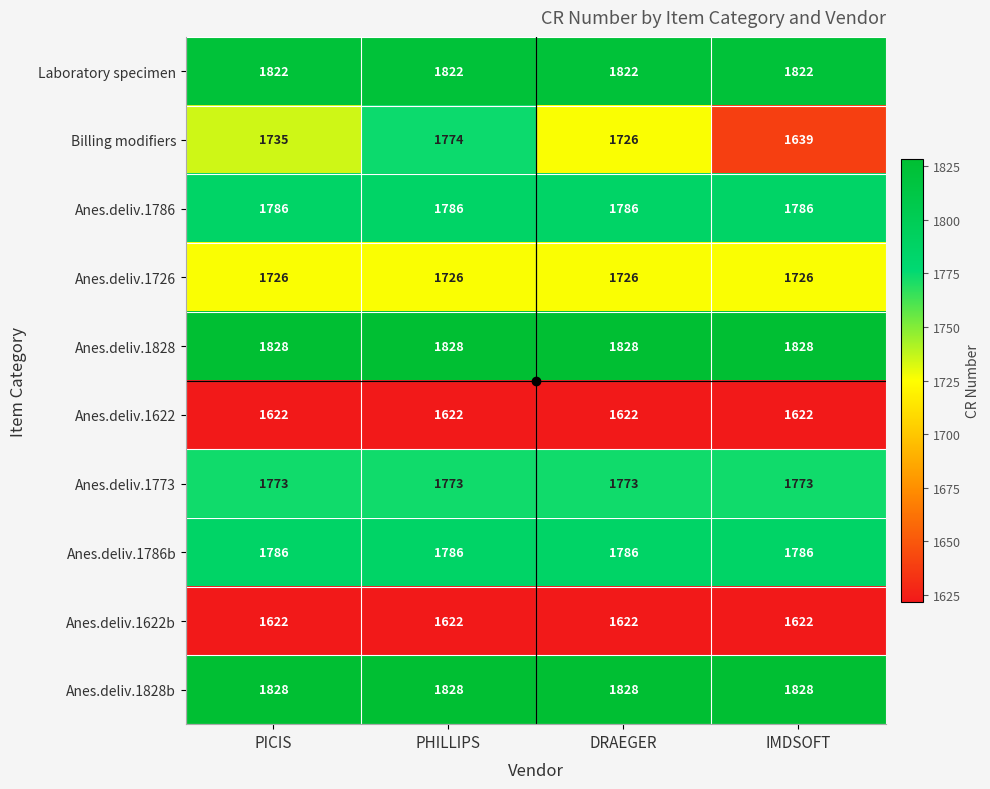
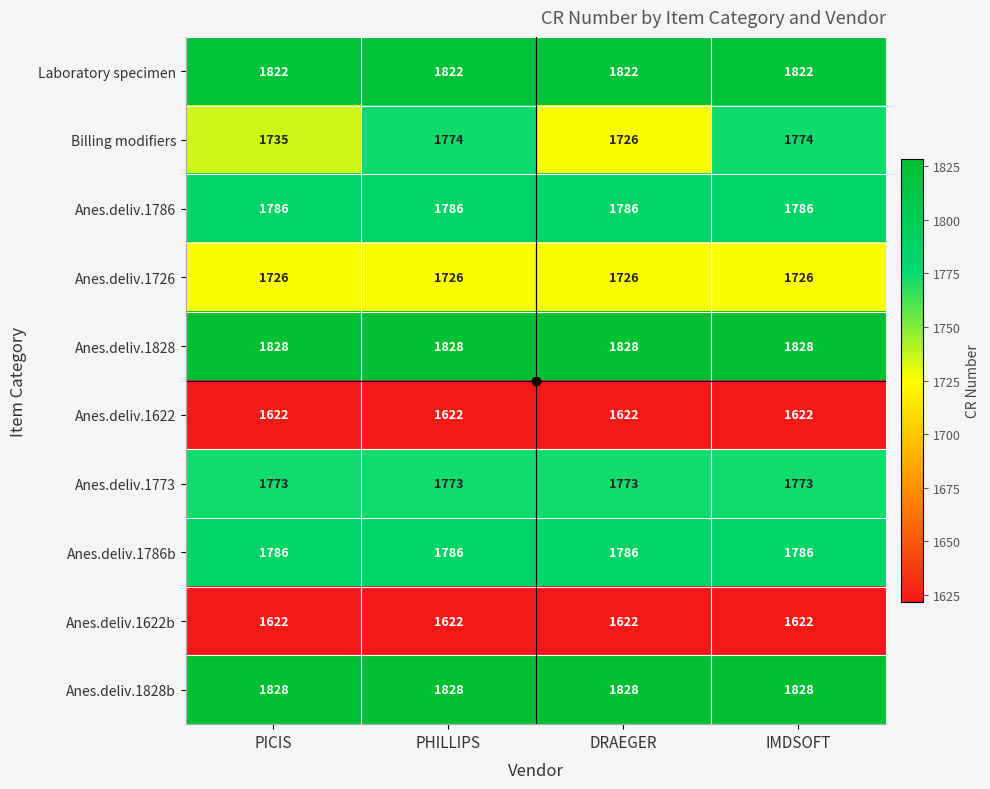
  {
    "Laboratory specimen": {
      "PICIS": 1822,
      "PHILLIPS": 1822,
      "DRAEGER": 1822,
      "IMDSOFT": 1822
    },
    "Billing modifiers": {
      "PICIS": 1735,
      "PHILLIPS": 1774,
      "DRAEGER": 1726,
-     "IMDSOFT": 1639
+     "IMDSOFT": 1774
    },
    "Anes.deliv.1786": {
      "PICIS": 1786,
      "PHILLIPS": 1786,
      "DRAEGER": 1786,
      "IMDSOFT": 1786
    },
    "Anes.deliv.1726": {
      "PICIS": 1726,
      "PHILLIPS": 1726,
      "DRAEGER": 1726,
      "IMDSOFT": 1726
    },
    "Anes.deliv.1828": {
      "PICIS": 1828,
      "PHILLIPS": 1828,
      "DRAEGER": 1828,
      "IMDSOFT": 1828
    },
    "Anes.deliv.1622": {
      "PICIS": 1622,
      "PHILLIPS": 1622,
      "DRAEGER": 1622,
      "IMDSOFT": 1622
    },
    "Anes.deliv.1773": {
      "PICIS": 1773,
      "PHILLIPS": 1773,
      "DRAEGER": 1773,
      "IMDSOFT": 1773
    },
    "Anes.deliv.1786b": {
      "PICIS": 1786,
      "PHILLIPS": 1786,
      "DRAEGER": 1786,
      "IMDSOFT": 1786
    },
    "Anes.deliv.1622b": {
      "PICIS": 1622,
      "PHILLIPS": 1622,
      "DRAEGER": 1622,
      "IMDSOFT": 1622
    },
    "Anes.deliv.1828b": {
      "PICIS": 1828,
      "PHILLIPS": 1828,
      "DRAEGER": 1828,
      "IMDSOFT": 1828
    }
  }
